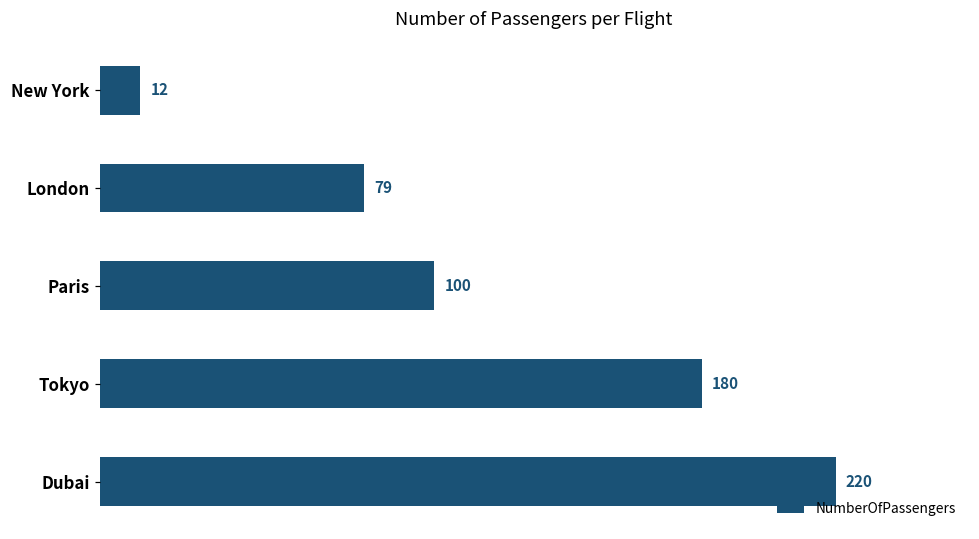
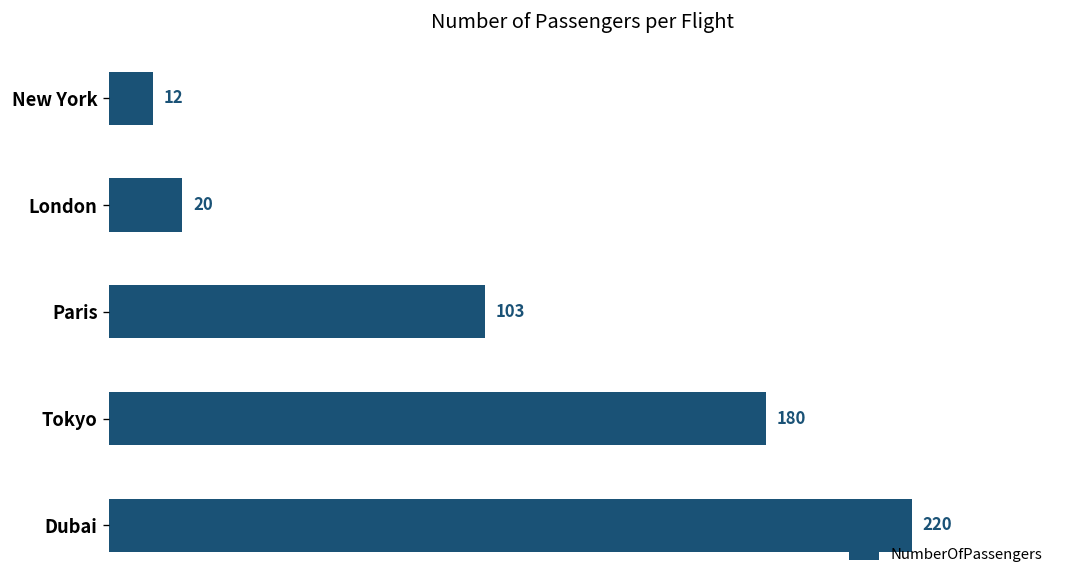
  {
    "New York": 12,
-   "London": 79,
-   "Paris": 100,
+   "London": 20,
+   "Paris": 103,
    "Tokyo": 180,
    "Dubai": 220
  }
